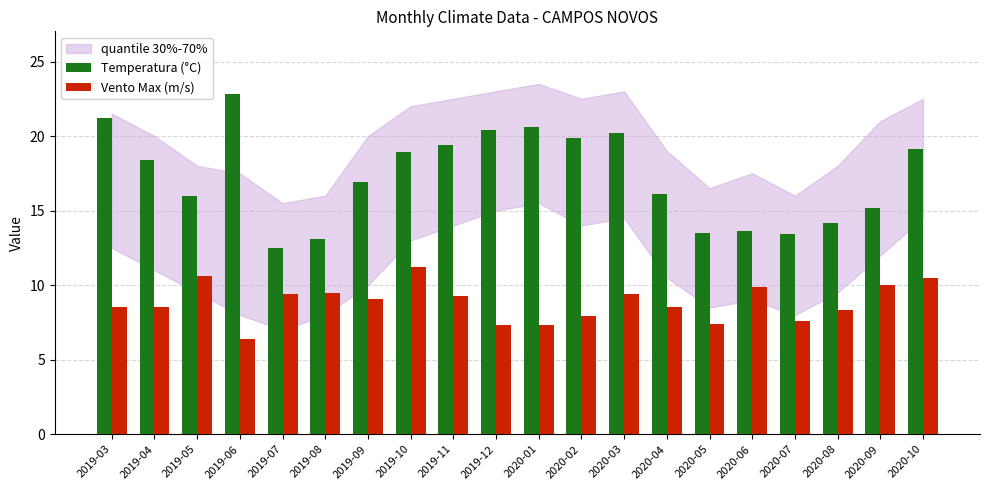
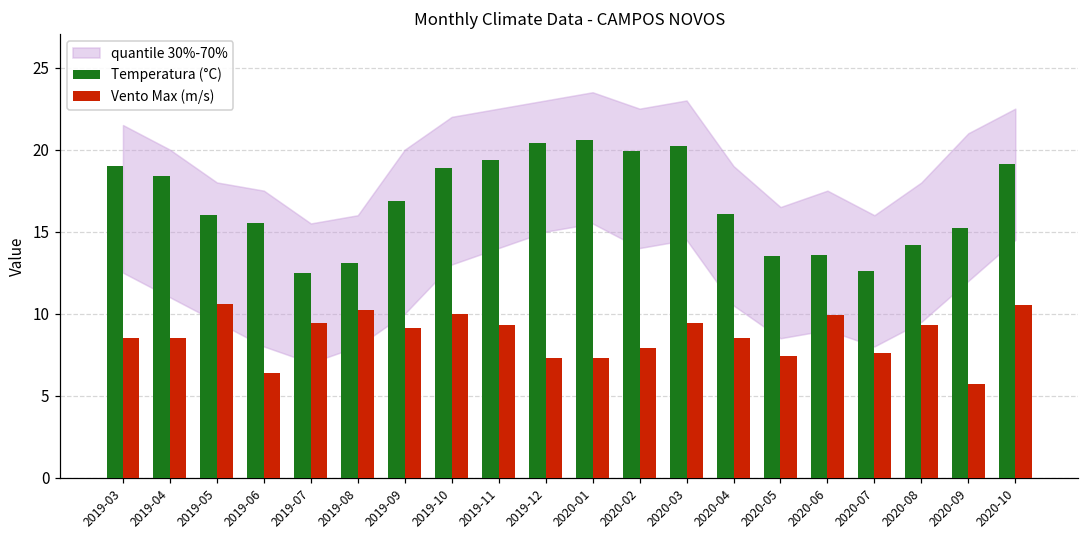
  {
    "Temperatura (°C)": {
-     "2019-03": 21.2,
+     "2019-03": 19.0,
      "2019-04": 18.4,
      "2019-05": 16.0,
-     "2019-06": 22.8,
+     "2019-06": 15.5,
      "2019-07": 12.5,
      "2019-08": 13.1,
      "2019-09": 16.9,
      "2019-10": 18.9,
      "2019-11": 19.4,
      "2019-12": 20.4,
      "2020-01": 20.6,
      "2020-02": 19.9,
      "2020-03": 20.2,
      "2020-04": 16.1,
      "2020-05": 13.5,
      "2020-06": 13.6,
-     "2020-07": 13.4,
+     "2020-07": 12.6,
      "2020-08": 14.2,
      "2020-09": 15.2,
      "2020-10": 19.1
    },
    "Vento Max (m/s)": {
      "2019-03": 8.5,
      "2019-04": 8.5,
      "2019-05": 10.6,
      "2019-06": 6.4,
      "2019-07": 9.4,
-     "2019-08": 9.5,
+     "2019-08": 10.2,
      "2019-09": 9.1,
-     "2019-10": 11.2,
+     "2019-10": 10.0,
      "2019-11": 9.3,
      "2019-12": 7.3,
      "2020-01": 7.3,
      "2020-02": 7.9,
      "2020-03": 9.4,
      "2020-04": 8.5,
      "2020-05": 7.4,
      "2020-06": 9.9,
      "2020-07": 7.6,
-     "2020-08": 8.3,
-     "2020-09": 10.0,
+     "2020-08": 9.3,
+     "2020-09": 5.7,
      "2020-10": 10.5
    }
  }
